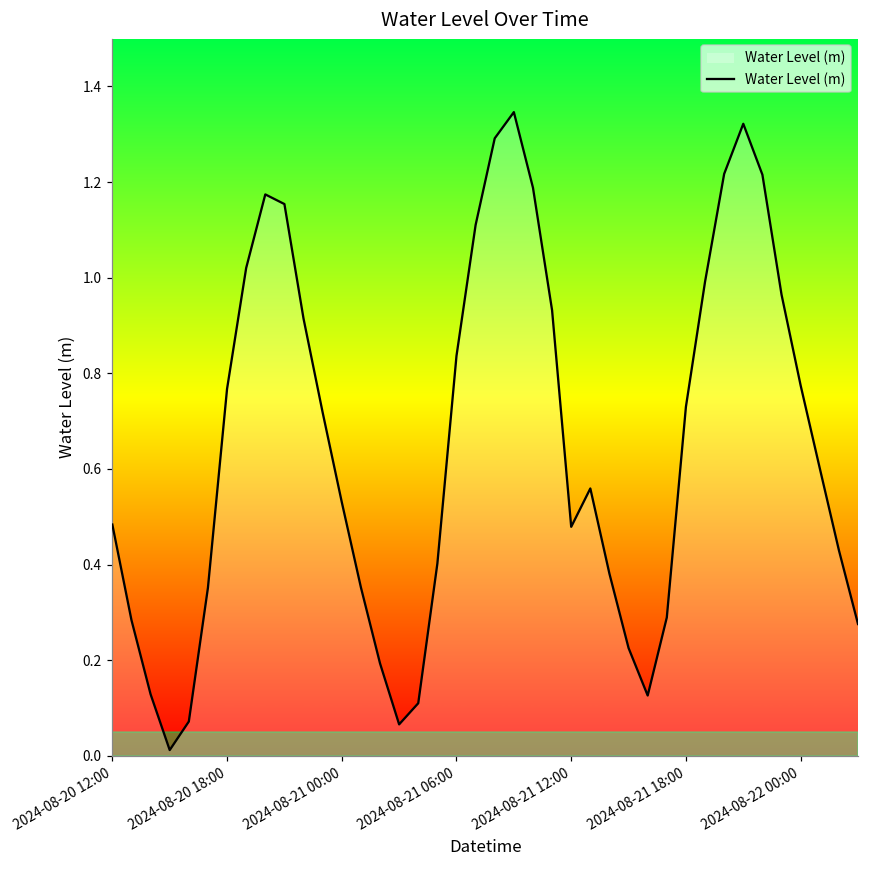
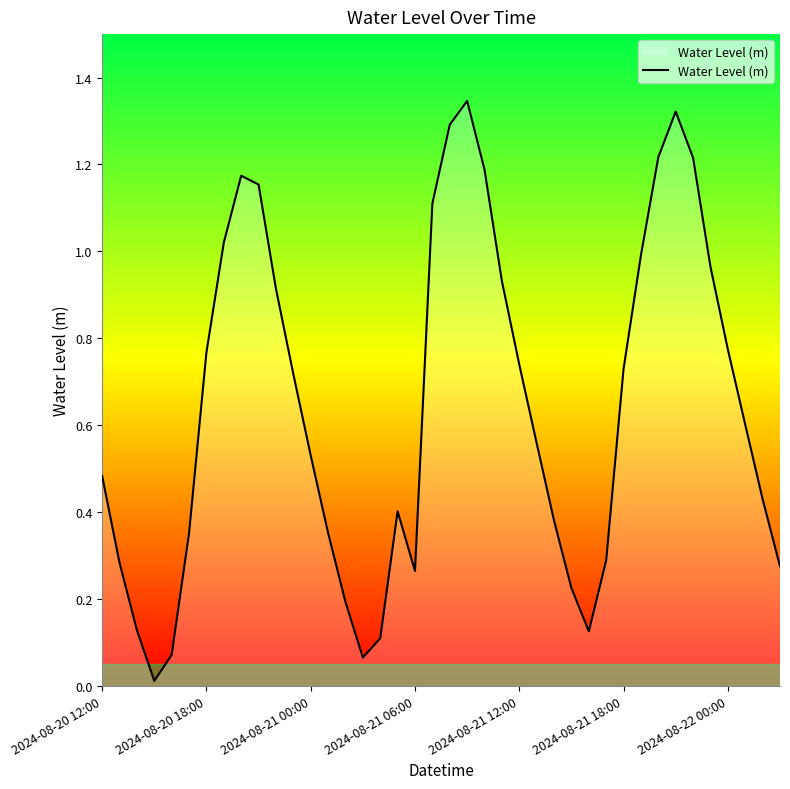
  {
    "2024-08-20 12:00": 0.48,
    "2024-08-20 18:00": 0.77,
    "2024-08-21 00:00": 0.53,
-   "2024-08-21 06:00": 0.84,
-   "2024-08-21 12:00": 0.48,
+   "2024-08-21 06:00": 0.26,
+   "2024-08-21 12:00": 0.74,
    "2024-08-21 18:00": 0.73,
    "2024-08-22 00:00": 0.77
  }
